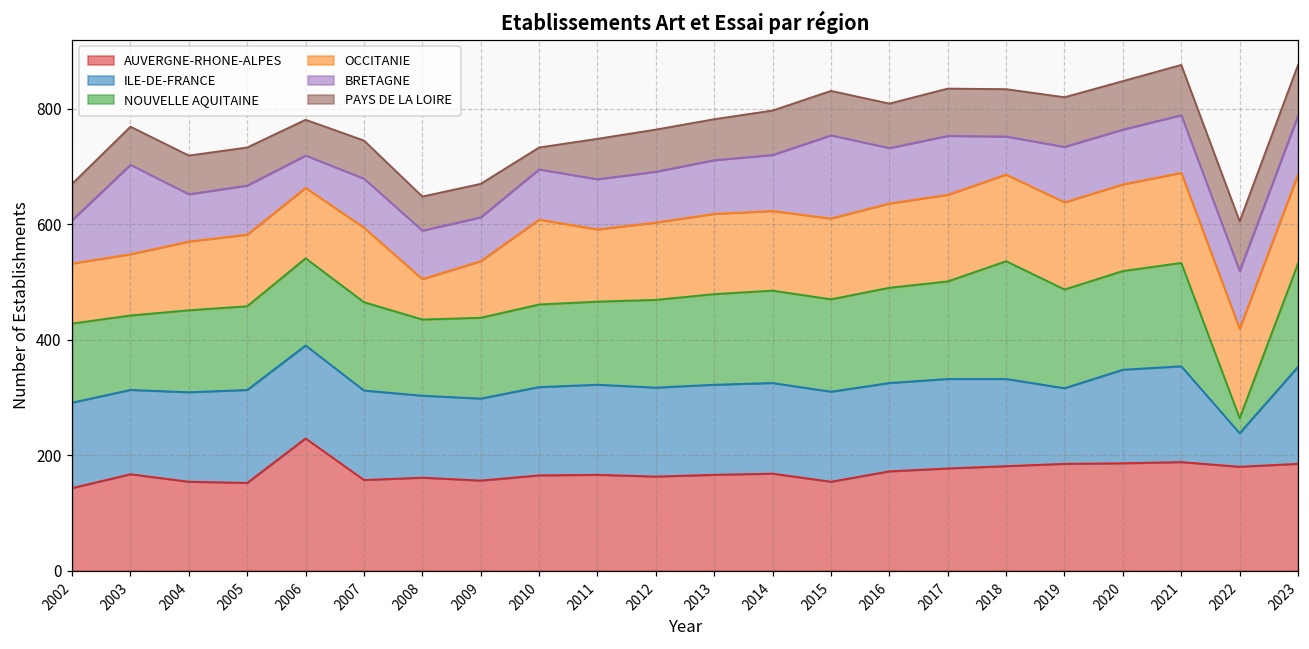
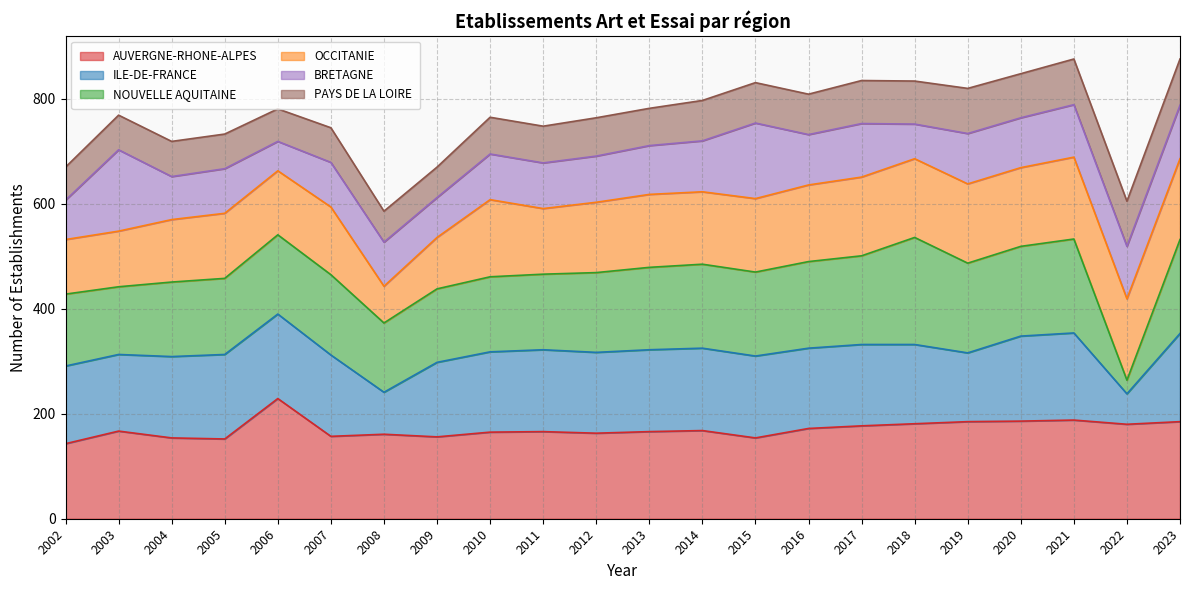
  {
    "AUVERGNE-RHONE-ALPES": {
      "2002": 140,
      "2003": 170,
      "2004": 150,
      "2005": 150,
      "2006": 230,
      "2007": 160,
      "2008": 160,
      "2009": 160,
      "2010": 170,
      "2011": 170,
      "2012": 160,
      "2013": 170,
      "2014": 170,
      "2015": 150,
      "2016": 170,
      "2017": 180,
      "2018": 180,
      "2019": 190,
      "2020": 190,
      "2021": 190,
      "2022": 180,
      "2023": 190
    },
    "ILE-DE-FRANCE": {
      "2002": 150,
      "2003": 150,
      "2004": 160,
      "2005": 160,
      "2006": 160,
      "2007": 160,
-     "2008": 140,
+     "2008": 80,
      "2009": 140,
      "2010": 150,
      "2011": 160,
      "2012": 150,
      "2013": 160,
      "2014": 160,
      "2015": 160,
      "2016": 150,
      "2017": 160,
      "2018": 150,
      "2019": 130,
      "2020": 160,
      "2021": 170,
      "2022": 60,
      "2023": 170
    },
    "NOUVELLE AQUITAINE": {
      "2002": 140,
      "2003": 130,
      "2004": 140,
      "2005": 150,
      "2006": 150,
      "2007": 150,
      "2008": 130,
      "2009": 140,
      "2010": 140,
      "2011": 140,
      "2012": 150,
      "2013": 160,
      "2014": 160,
      "2015": 160,
      "2016": 170,
      "2017": 170,
      "2018": 200,
      "2019": 170,
      "2020": 170,
      "2021": 180,
      "2022": 30,
      "2023": 180
    },
    "OCCITANIE": {
      "2002": 100,
      "2003": 110,
      "2004": 120,
      "2005": 120,
      "2006": 120,
      "2007": 130,
      "2008": 70,
      "2009": 100,
      "2010": 150,
      "2011": 130,
      "2012": 130,
      "2013": 140,
      "2014": 140,
      "2015": 140,
      "2016": 150,
      "2017": 150,
      "2018": 150,
      "2019": 150,
      "2020": 150,
      "2021": 160,
      "2022": 160,
      "2023": 150
    },
    "BRETAGNE": {
      "2002": 80,
      "2003": 160,
      "2004": 80,
      "2005": 90,
      "2006": 60,
      "2007": 90,
      "2008": 80,
      "2009": 80,
      "2010": 90,
      "2011": 90,
      "2012": 90,
      "2013": 90,
      "2014": 100,
      "2015": 140,
      "2016": 100,
      "2017": 100,
      "2018": 70,
      "2019": 100,
      "2020": 100,
      "2021": 100,
      "2022": 100,
      "2023": 100
    },
    "PAYS DE LA LOIRE": {
      "2002": 60,
      "2003": 70,
      "2004": 70,
      "2005": 70,
      "2007": 70,
      "2008": 60,
      "2009": 60,
-     "2010": 40,
+     "2010": 70,
      "2011": 70,
      "2012": 70,
      "2013": 70,
      "2014": 80,
      "2015": 80,
      "2016": 80,
      "2017": 80,
      "2018": 80,
      "2019": 90,
      "2020": 80,
      "2021": 90,
      "2022": 90,
      "2023": 90
    }
  }
